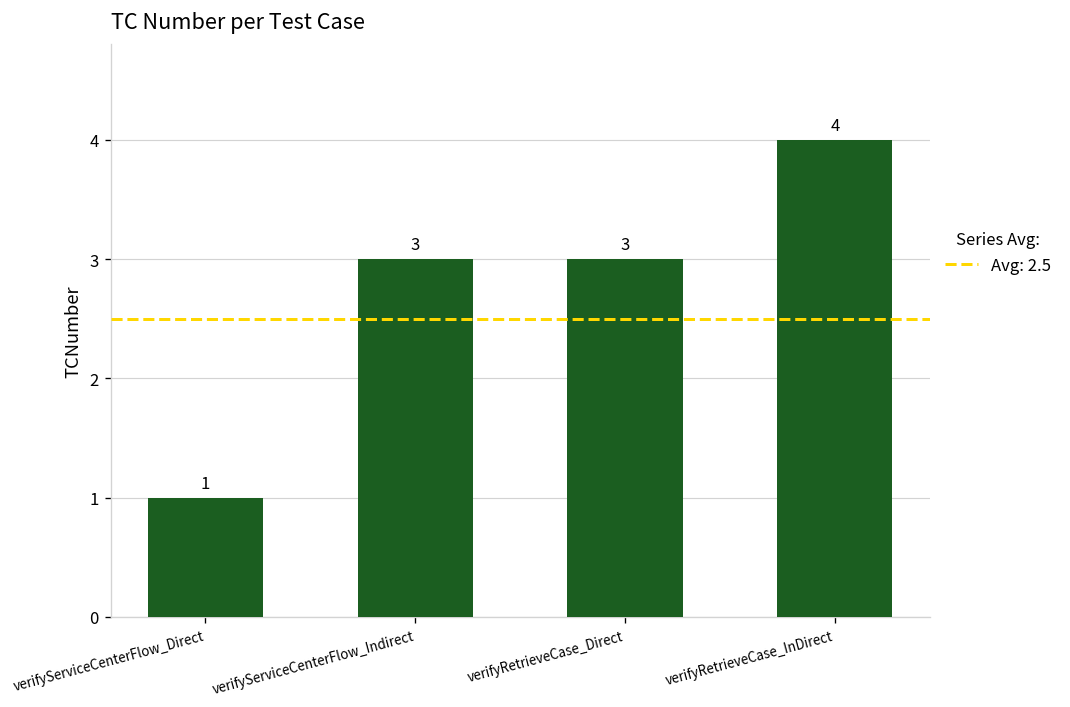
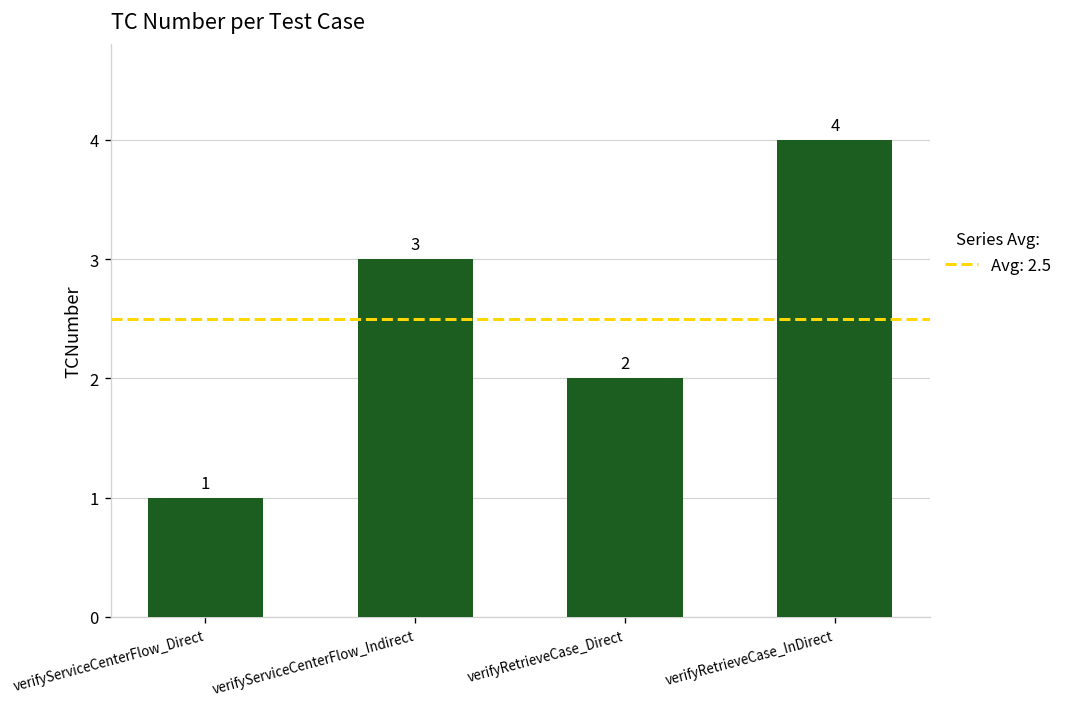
  {
    "verifyServiceCenterFlow_Direct": 1,
    "verifyServiceCenterFlow_Indirect": 3,
-   "verifyRetrieveCase_Direct": 3,
+   "verifyRetrieveCase_Direct": 2,
    "verifyRetrieveCase_InDirect": 4
  }
